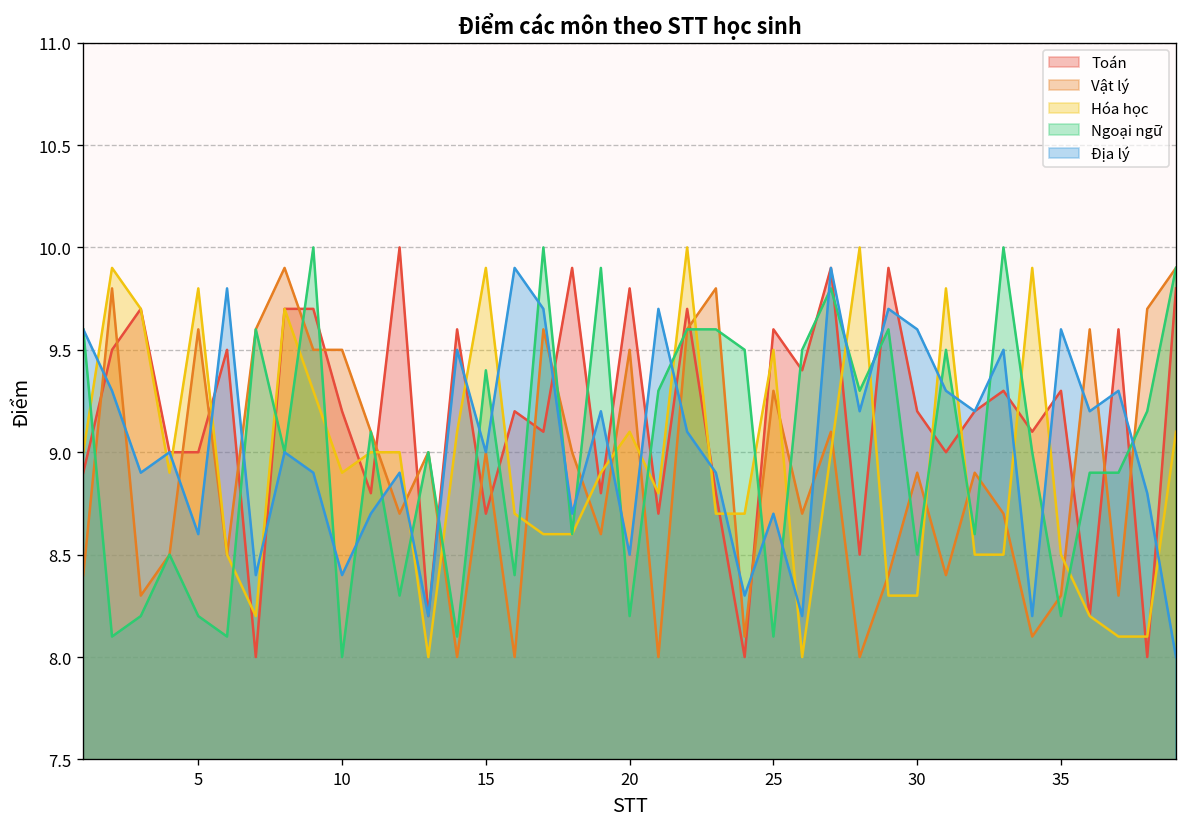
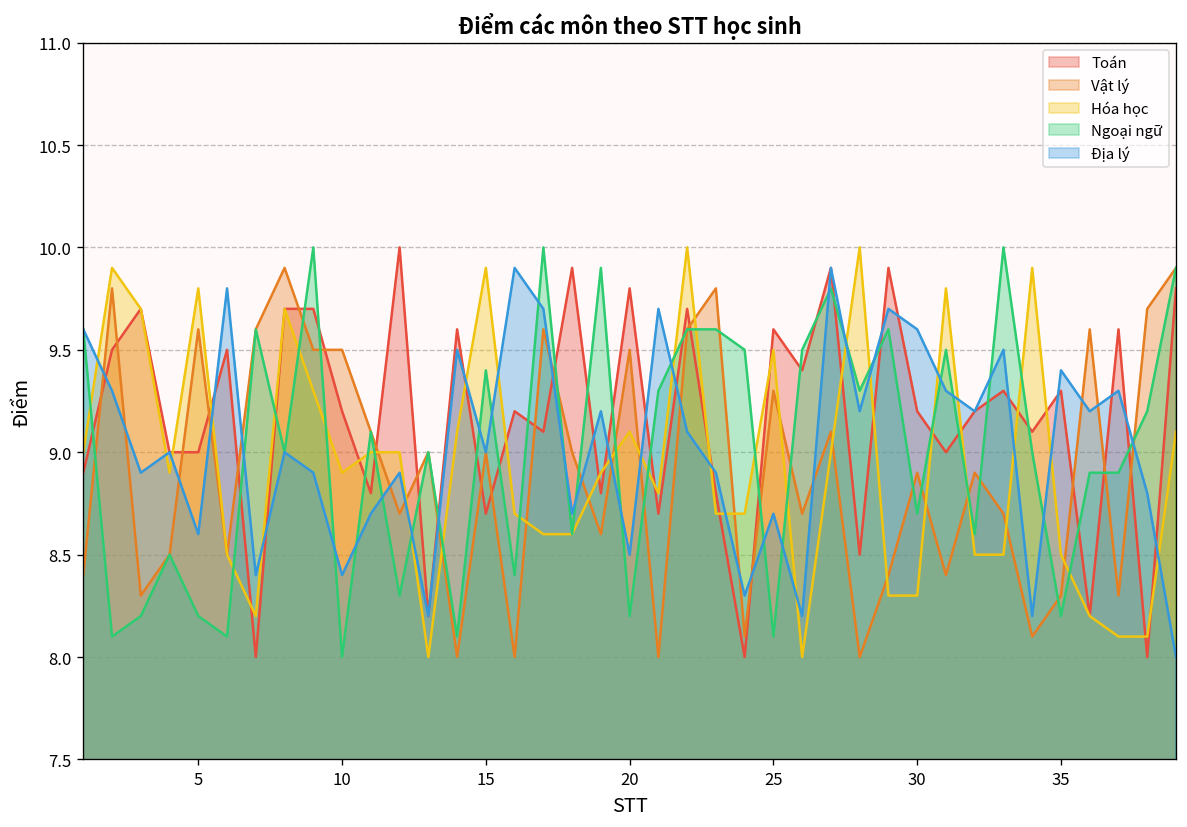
  {
    "Ngoại ngữ": {
      "5": 8.2,
      "10": 8.0,
      "15": 9.4,
      "20": 8.2,
      "25": 8.1,
-     "30": 8.5,
+     "30": 8.7,
      "35": 8.2
    },
    "Địa lý": {
      "5": 8.6,
      "10": 8.4,
      "20": 8.5,
      "25": 8.7,
      "30": 9.6,
-     "35": 9.6
+     "35": 9.4
    }
  }
